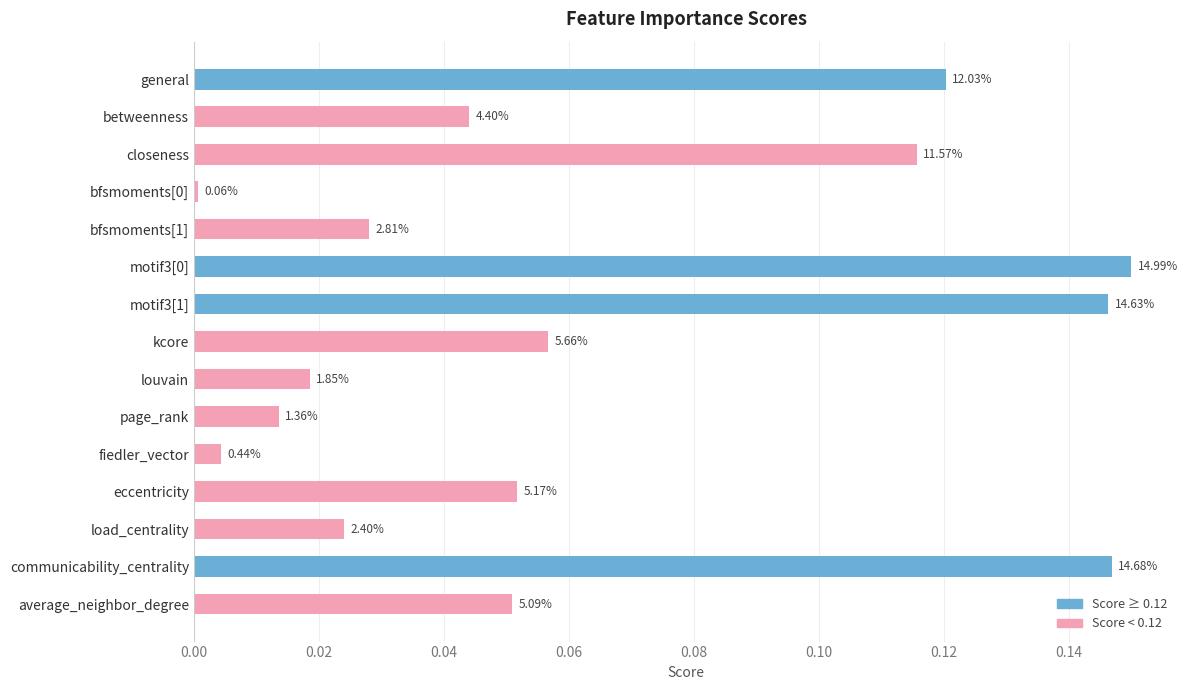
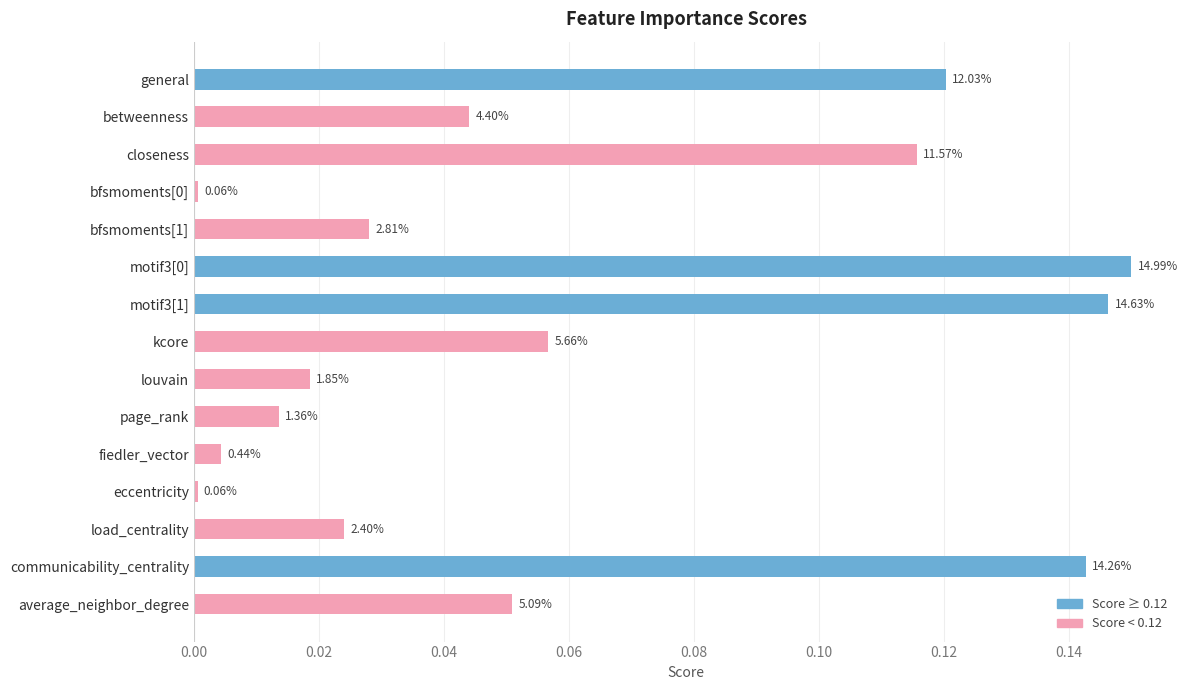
  {
    "general": "12.03%",
    "betweenness": "4.40%",
    "closeness": "11.57%",
    "bfsmoments[0]": "0.06%",
    "bfsmoments[1]": "2.81%",
    "motif3[0]": "14.99%",
    "motif3[1]": "14.63%",
    "kcore": "5.66%",
    "louvain": "1.85%",
    "page_rank": "1.36%",
    "fiedler_vector": "0.44%",
-   "eccentricity": "5.17%",
+   "eccentricity": "0.06%",
    "load_centrality": "2.40%",
-   "communicability_centrality": "14.68%",
+   "communicability_centrality": "14.26%",
    "average_neighbor_degree": "5.09%"
  }
